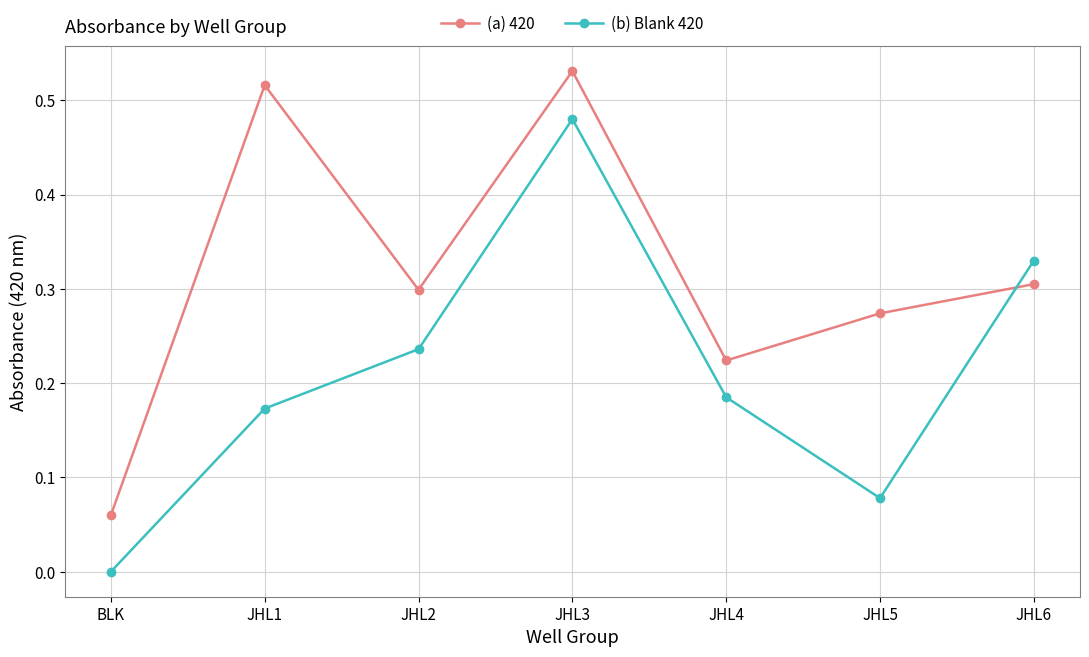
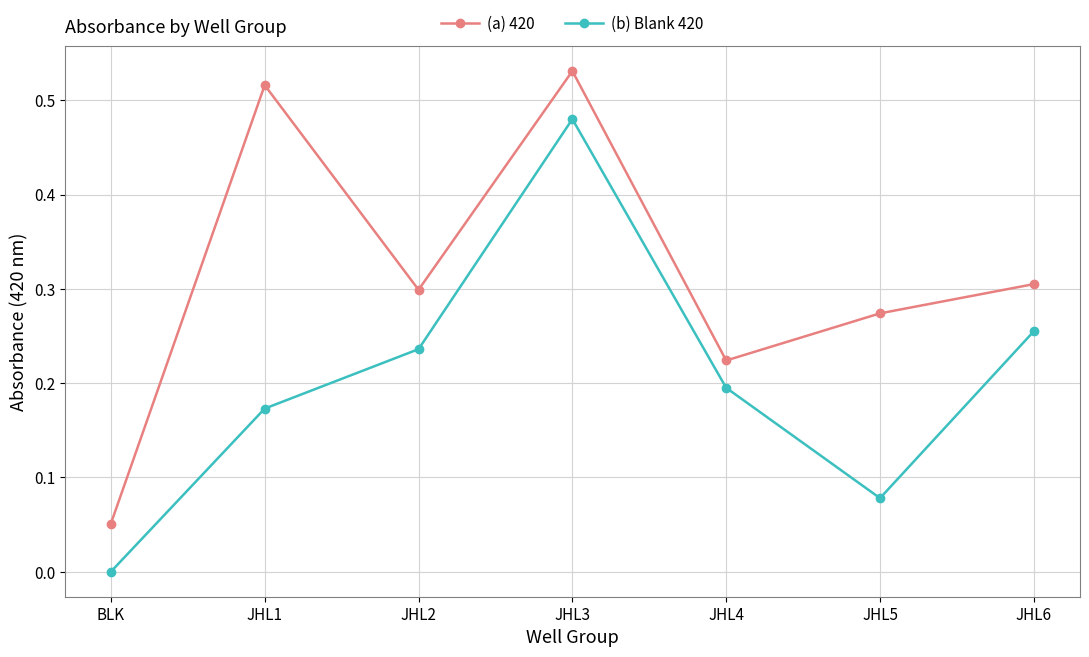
  {
    "(a) 420": {
-     "BLK": 0.06,
+     "BLK": 0.05,
      "JHL1": 0.52,
      "JHL2": 0.30,
      "JHL3": 0.53,
      "JHL4": 0.22,
      "JHL5": 0.27,
      "JHL6": 0.31
    },
    "(b) Blank 420": {
      "BLK": 0.00,
      "JHL1": 0.17,
      "JHL2": 0.24,
      "JHL3": 0.48,
-     "JHL4": 0.19,
+     "JHL4": 0.20,
      "JHL5": 0.08,
-     "JHL6": 0.33
+     "JHL6": 0.26
    }
  }
